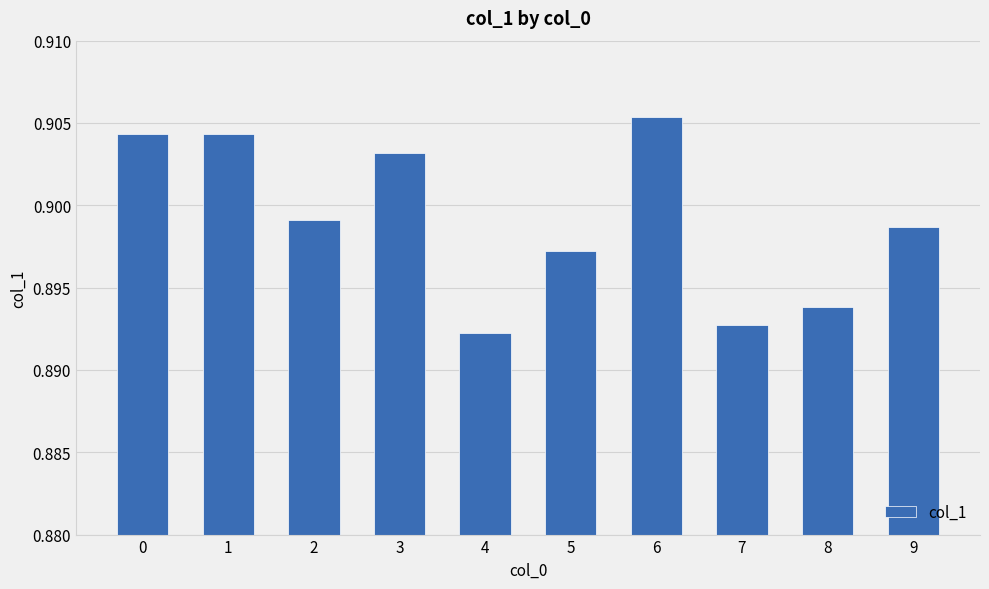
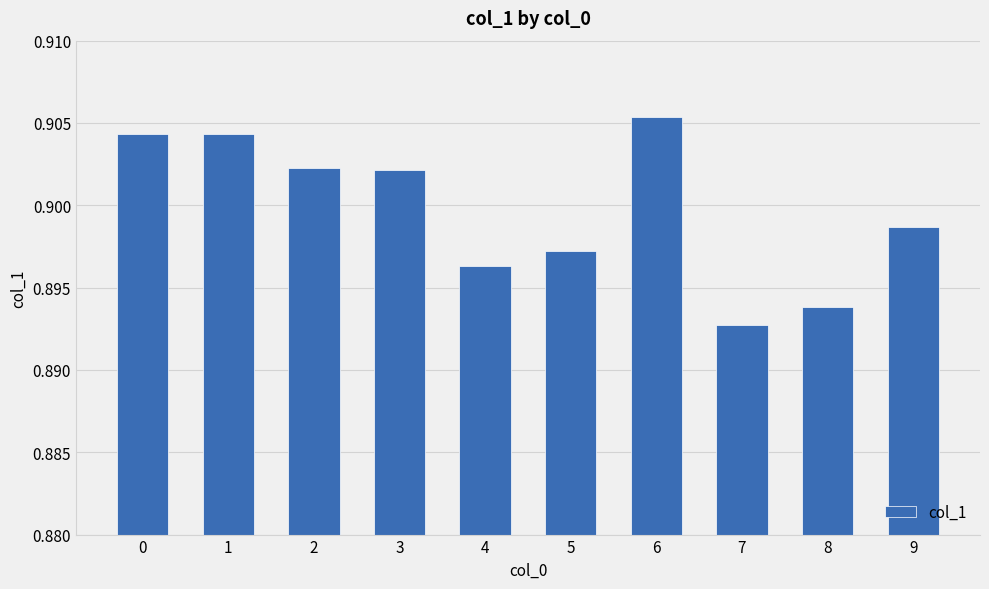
  {
    "0": 0.9043,
    "1": 0.9043,
-   "2": 0.8991,
-   "3": 0.9032,
-   "4": 0.8922,
+   "2": 0.9023,
+   "3": 0.9022,
+   "4": 0.8963,
    "5": 0.8972,
    "6": 0.9054,
    "7": 0.8927,
    "8": 0.8938,
    "9": 0.8987
  }
